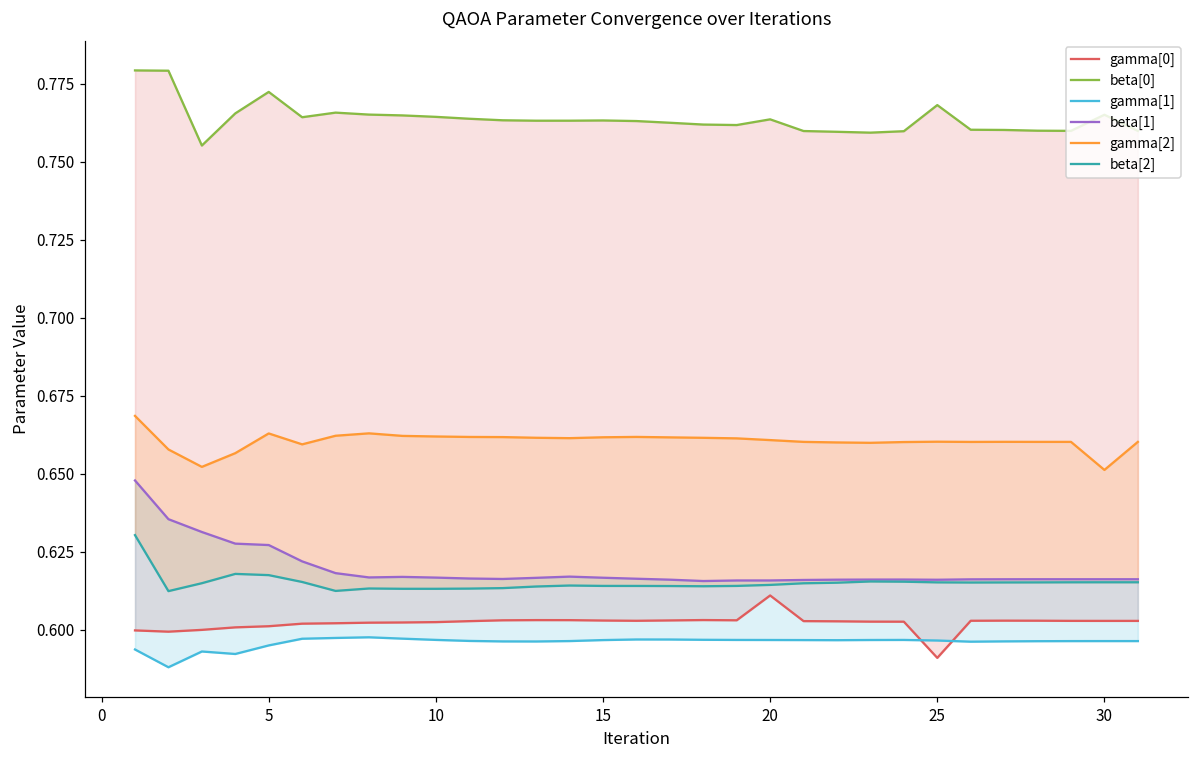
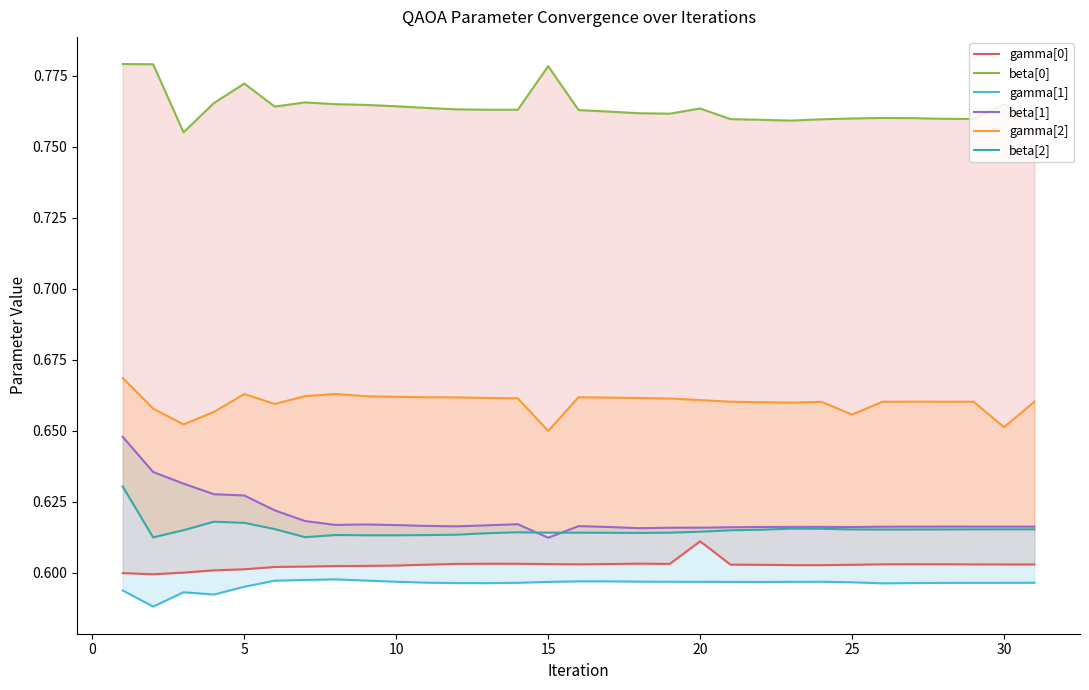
  {
    "gamma[0]": {
      "5": 0.601,
      "10": 0.603,
      "15": 0.603,
      "20": 0.611,
-     "25": 0.591,
+     "25": 0.603,
      "30": 0.603
    },
    "beta[0]": {
      "5": 0.772,
      "10": 0.764,
-     "15": 0.763,
+     "15": 0.778,
      "20": 0.764,
-     "25": 0.768
+     "25": 0.760
    },
    "beta[1]": {
      "5": 0.627,
      "10": 0.617,
-     "15": 0.617,
+     "15": 0.612,
      "20": 0.616,
      "30": 0.616
    },
    "gamma[2]": {
      "5": 0.663,
      "10": 0.662,
-     "15": 0.662,
+     "15": 0.650,
      "20": 0.661,
-     "25": 0.660,
+     "25": 0.656,
      "30": 0.651
    }
  }
